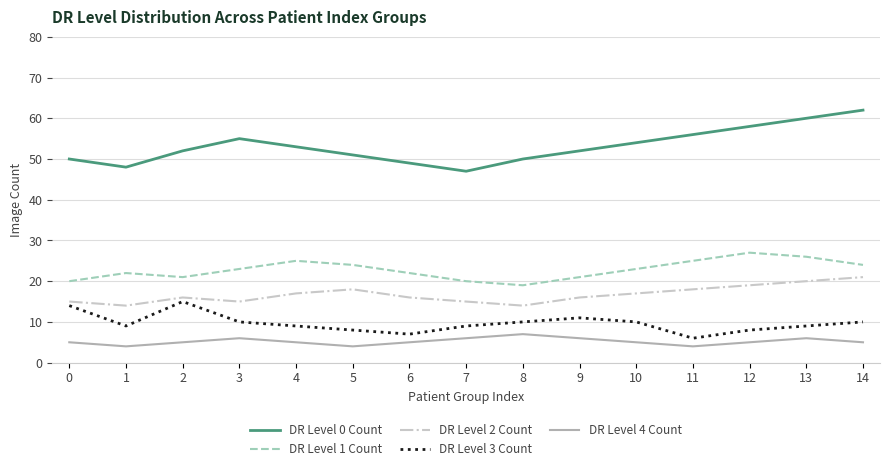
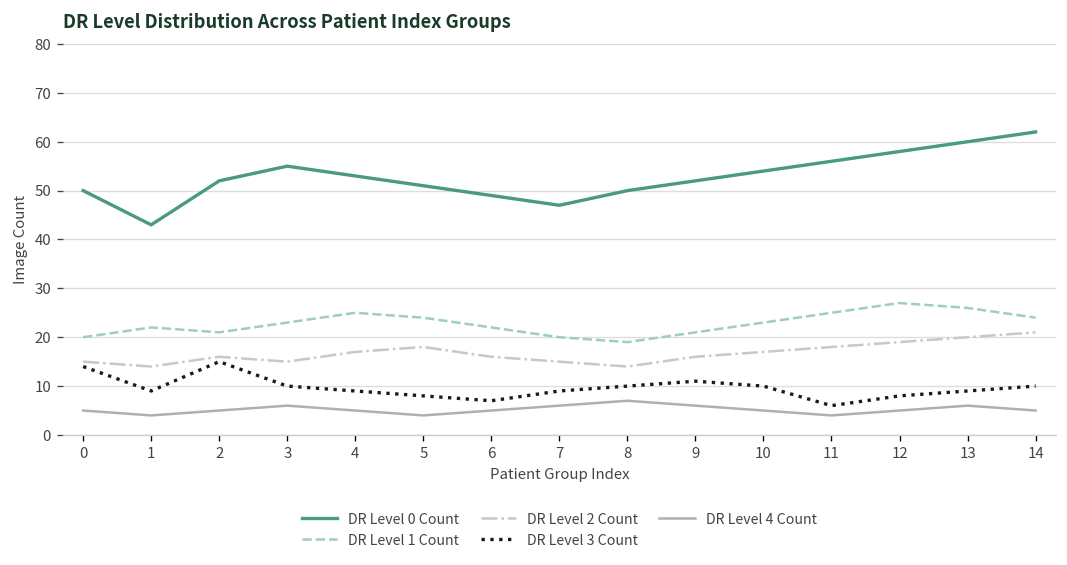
  {
    "DR Level 0 Count": {
      "0": 50,
-     "1": 48,
+     "1": 43,
      "2": 52,
      "3": 55,
      "4": 53,
      "5": 51,
      "6": 49,
      "7": 47,
      "8": 50,
      "9": 52,
      "10": 54,
      "11": 56,
      "12": 58,
      "13": 60,
      "14": 62
    },
    "DR Level 3 Count": {
      "0": 14,
      "1": 9,
      "2": 15,
      "3": 10,
      "4": 9,
      "5": 8,
      "6": 7,
      "7": 9,
      "8": 10,
      "9": 11,
      "10": 10,
      "11": 6,
      "12": 8,
      "13": 9,
      "14": 10
    }
  }
